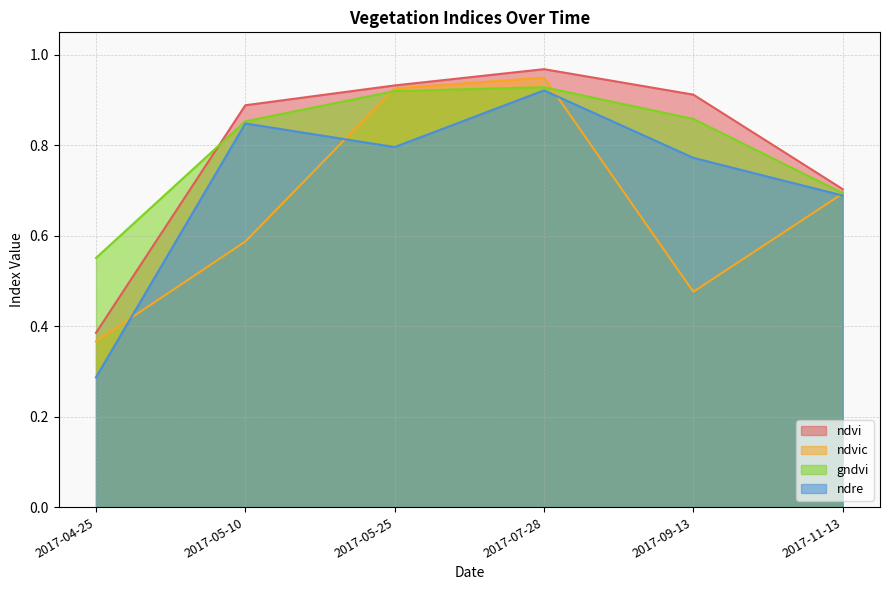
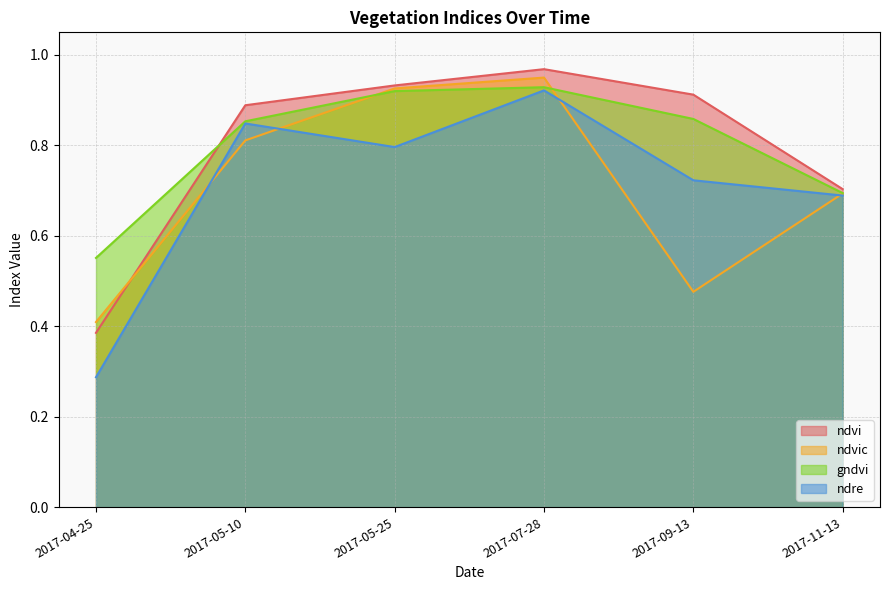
  {
    "ndvi": {
      "2017-04-25": 0.39,
      "2017-05-10": 0.89,
      "2017-05-25": 0.93,
      "2017-07-28": 0.97,
      "2017-09-13": 0.91,
      "2017-11-13": 0.70
    },
    "ndvic": {
-     "2017-04-25": 0.37,
-     "2017-05-10": 0.59,
+     "2017-04-25": 0.41,
+     "2017-05-10": 0.81,
      "2017-05-25": 0.93,
      "2017-07-28": 0.95,
      "2017-09-13": 0.48
    },
    "gndvi": {
      "2017-04-25": 0.55,
      "2017-05-25": 0.92,
      "2017-07-28": 0.93,
      "2017-09-13": 0.86
    },
    "ndre": {
      "2017-04-25": 0.29,
      "2017-05-25": 0.80,
      "2017-07-28": 0.92,
-     "2017-09-13": 0.77
+     "2017-09-13": 0.72
    }
  }
